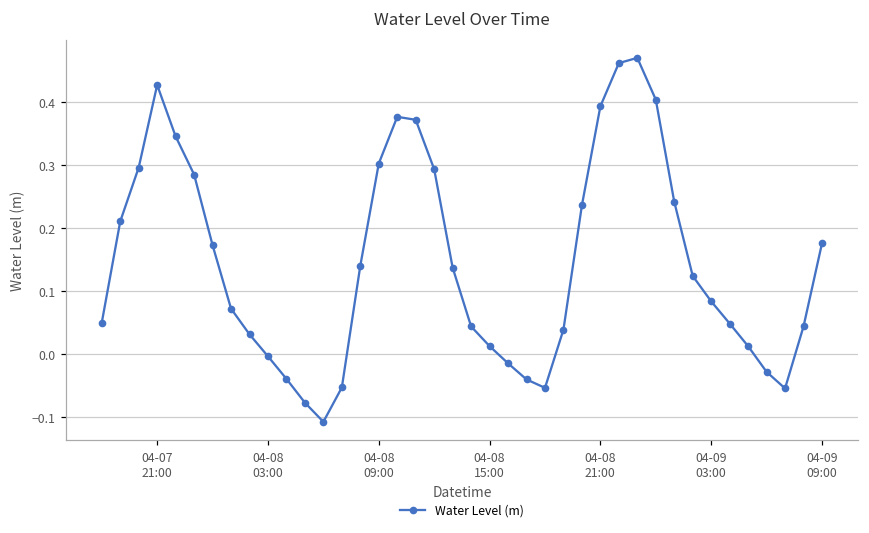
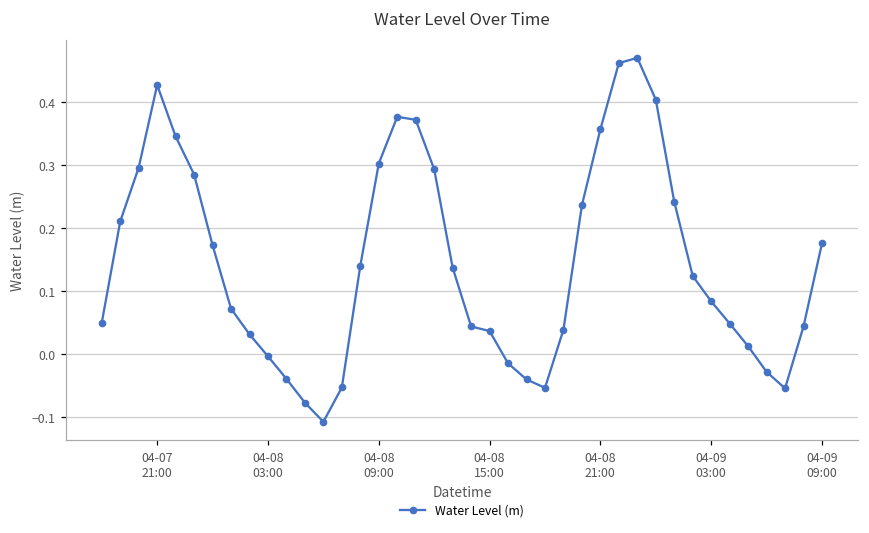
  {
    "04-07 21:00": 0.43,
    "04-08 03:00": 0.00,
    "04-08 09:00": 0.30,
-   "04-08 15:00": 0.01,
-   "04-08 21:00": 0.39,
+   "04-08 15:00": 0.04,
+   "04-08 21:00": 0.36,
    "04-09 03:00": 0.08,
    "04-09 09:00": 0.18
  }
